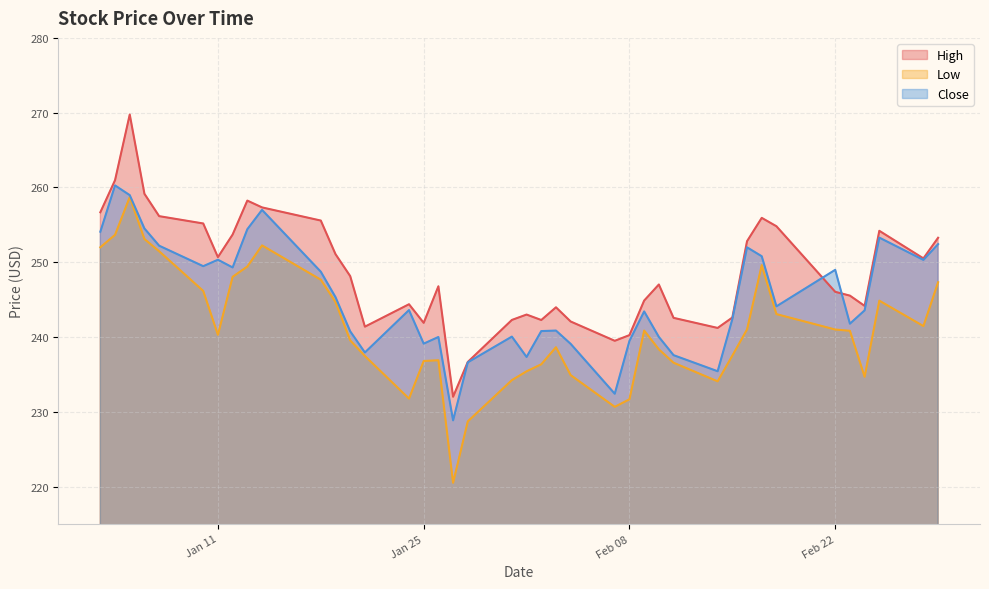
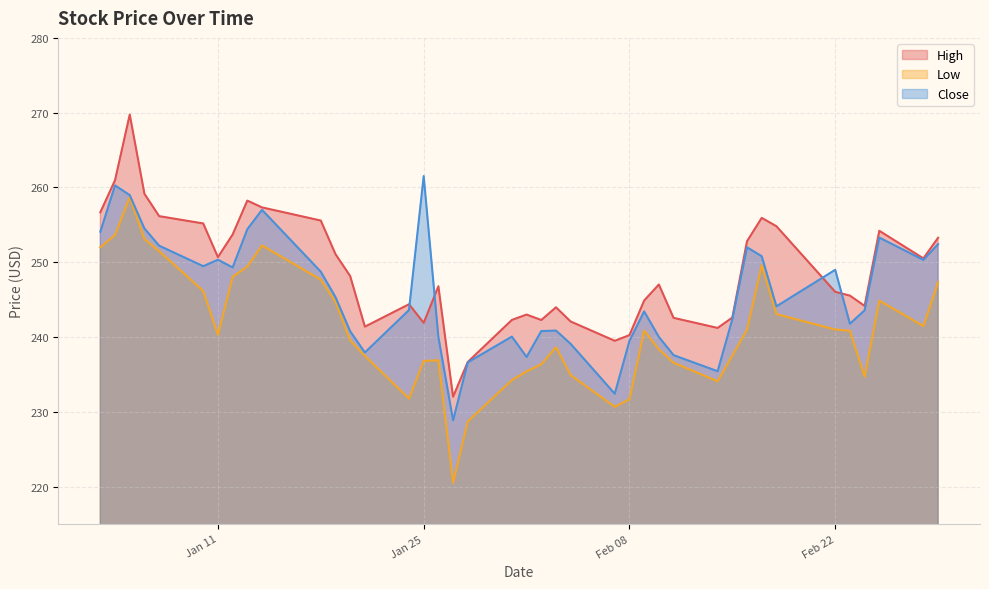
  {
    "Close": {
      "Jan 11": 250,
-     "Jan 25": 239,
+     "Jan 25": 262,
      "Feb 08": 239,
      "Feb 22": 249
    }
  }
